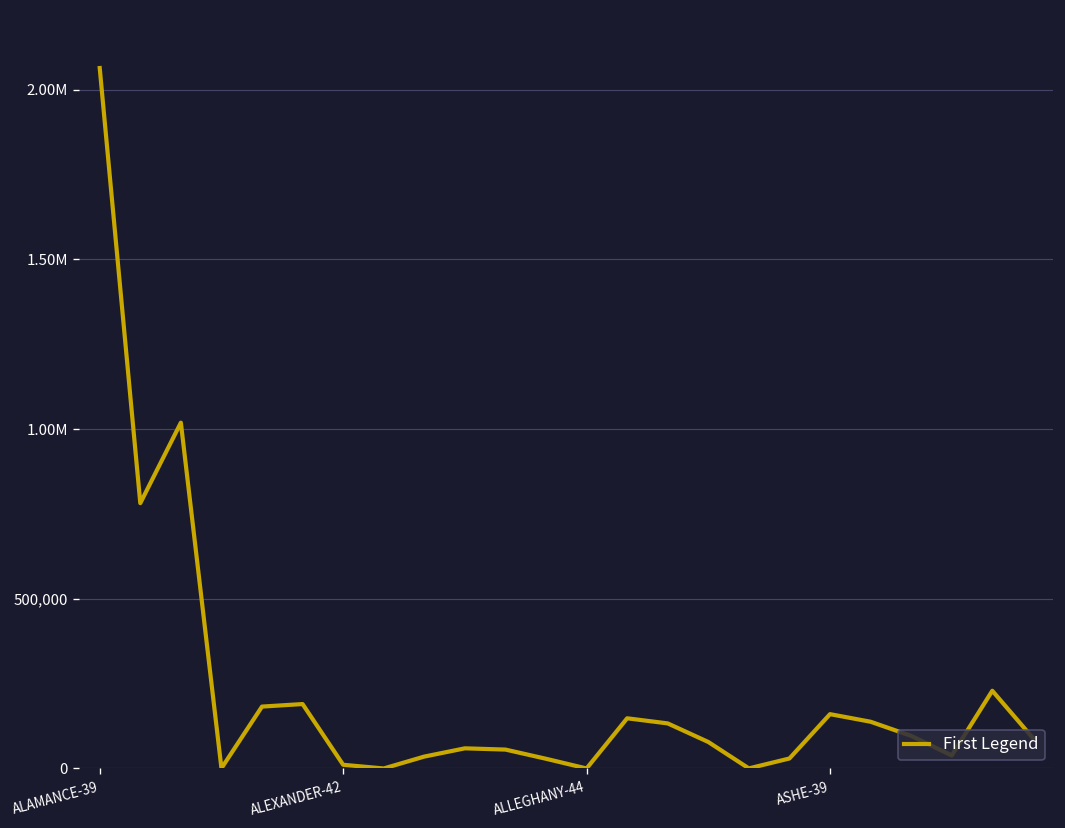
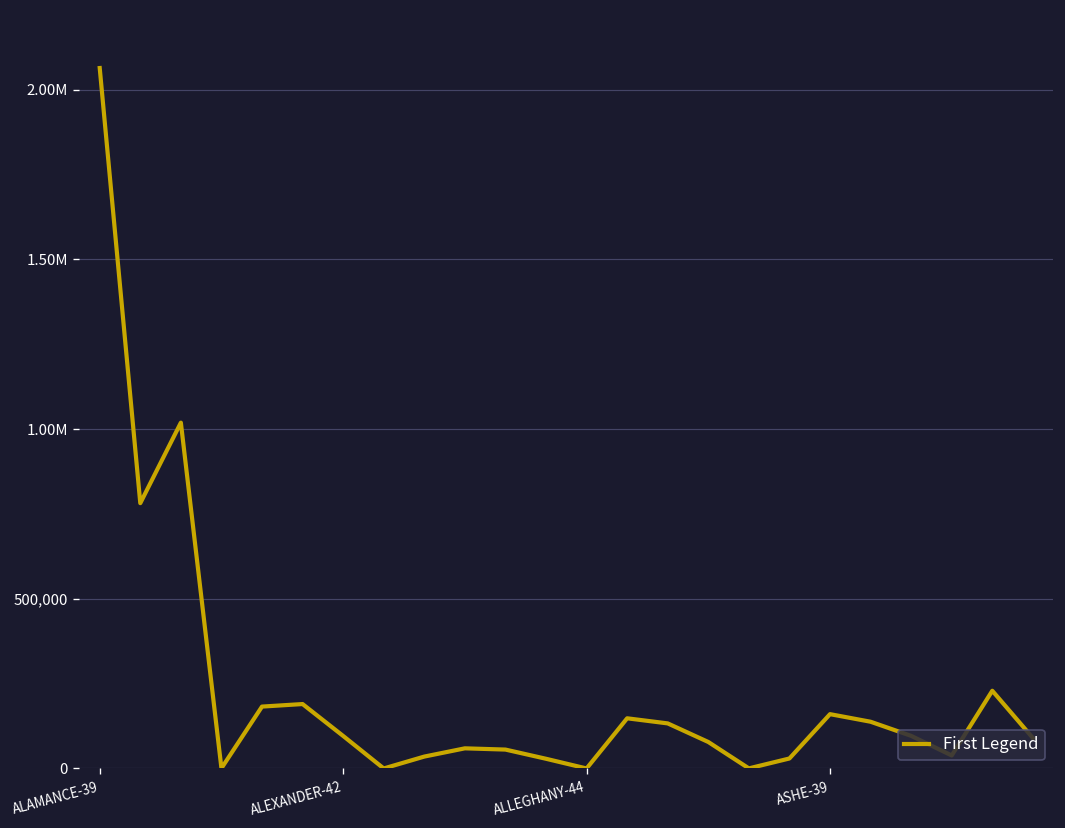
  {
    "ALAMANCE-39": "2,060,000",
-   "ALEXANDER-42": "10,000",
+   "ALEXANDER-42": "100,000",
    "ALLEGHANY-44": "0",
    "ASHE-39": "160,000"
  }
